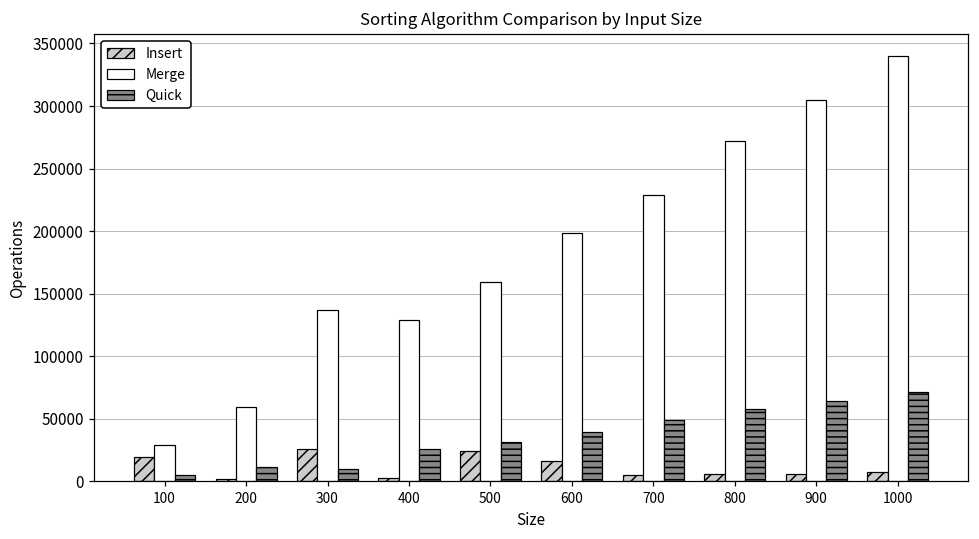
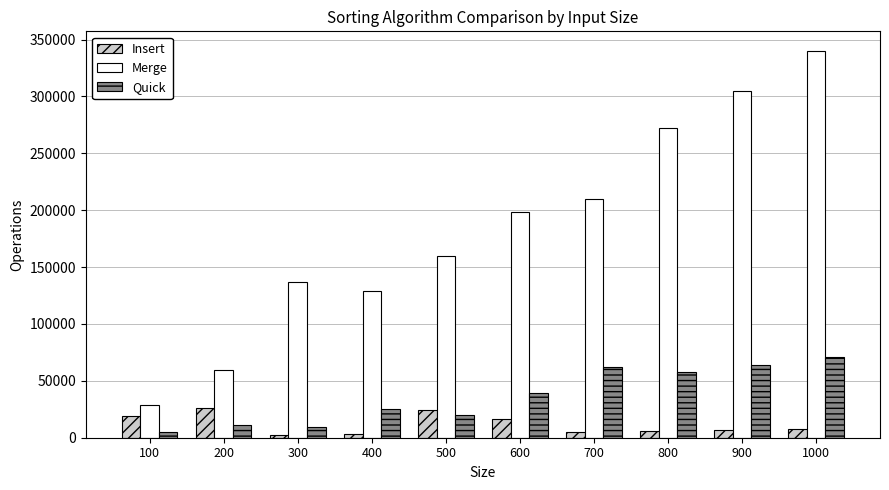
  {
    "Insert": {
      "100": 19000,
-     "200": 2000,
-     "300": 26000,
+     "200": 26000,
+     "300": 3000,
      "400": 3000,
      "500": 25000,
      "600": 17000,
      "700": 5000,
      "800": 6000,
      "900": 6000,
      "1000": 7000
    },
    "Merge": {
      "100": 29000,
      "200": 59000,
      "300": 137000,
      "400": 129000,
      "500": 160000,
      "600": 199000,
-     "700": 229000,
+     "700": 210000,
      "800": 272000,
      "900": 305000,
      "1000": 340000
    },
    "Quick": {
      "100": 5000,
      "200": 11000,
      "300": 10000,
      "400": 26000,
-     "500": 32000,
+     "500": 20000,
      "600": 40000,
-     "700": 49000,
+     "700": 62000,
      "800": 58000,
      "900": 64000,
      "1000": 71000
    }
  }
